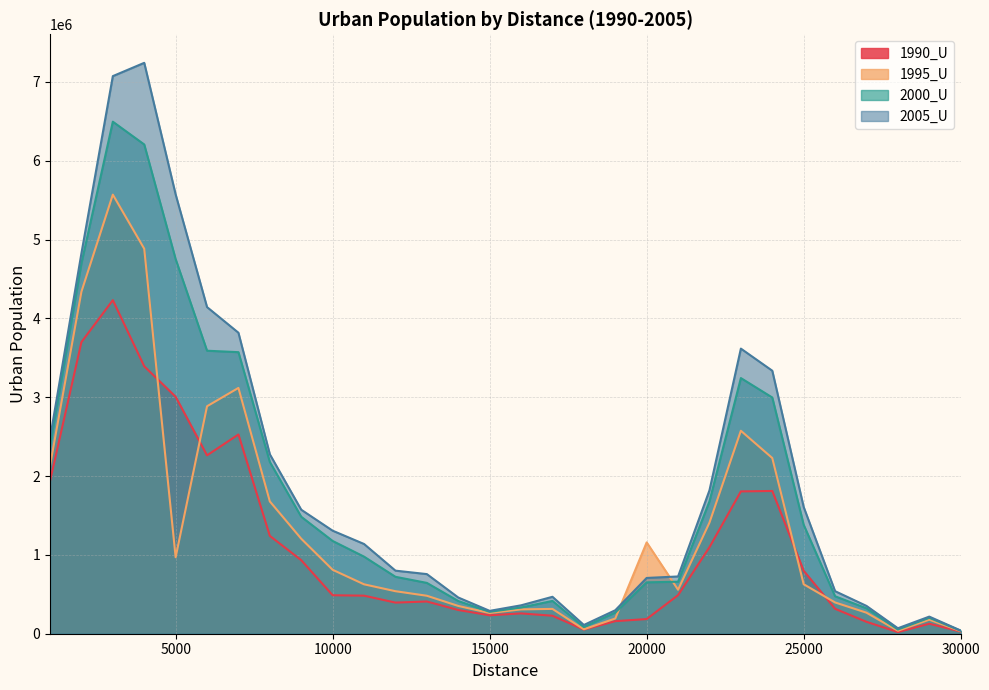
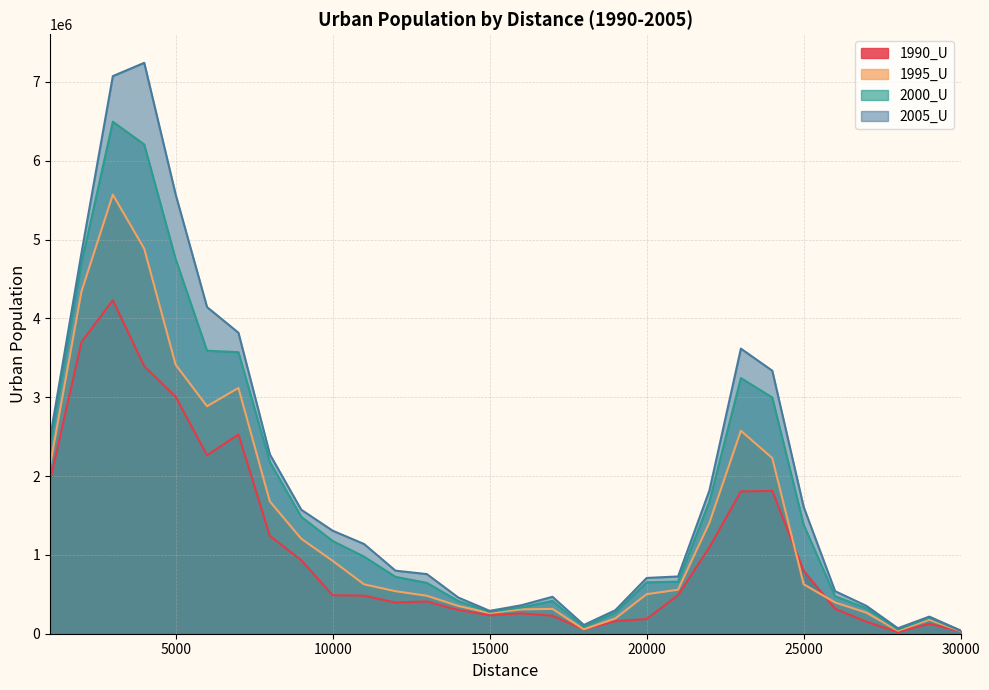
  {
    "1990_U": {
      "5000": 3000000,
      "10000": 500000,
      "20000": 200000,
      "25000": 800000
    },
    "1995_U": {
-     "5000": 1000000,
-     "10000": 800000,
-     "20000": 1200000,
+     "5000": 3400000,
+     "10000": 900000,
+     "20000": 500000,
      "25000": 600000
    }
  }
